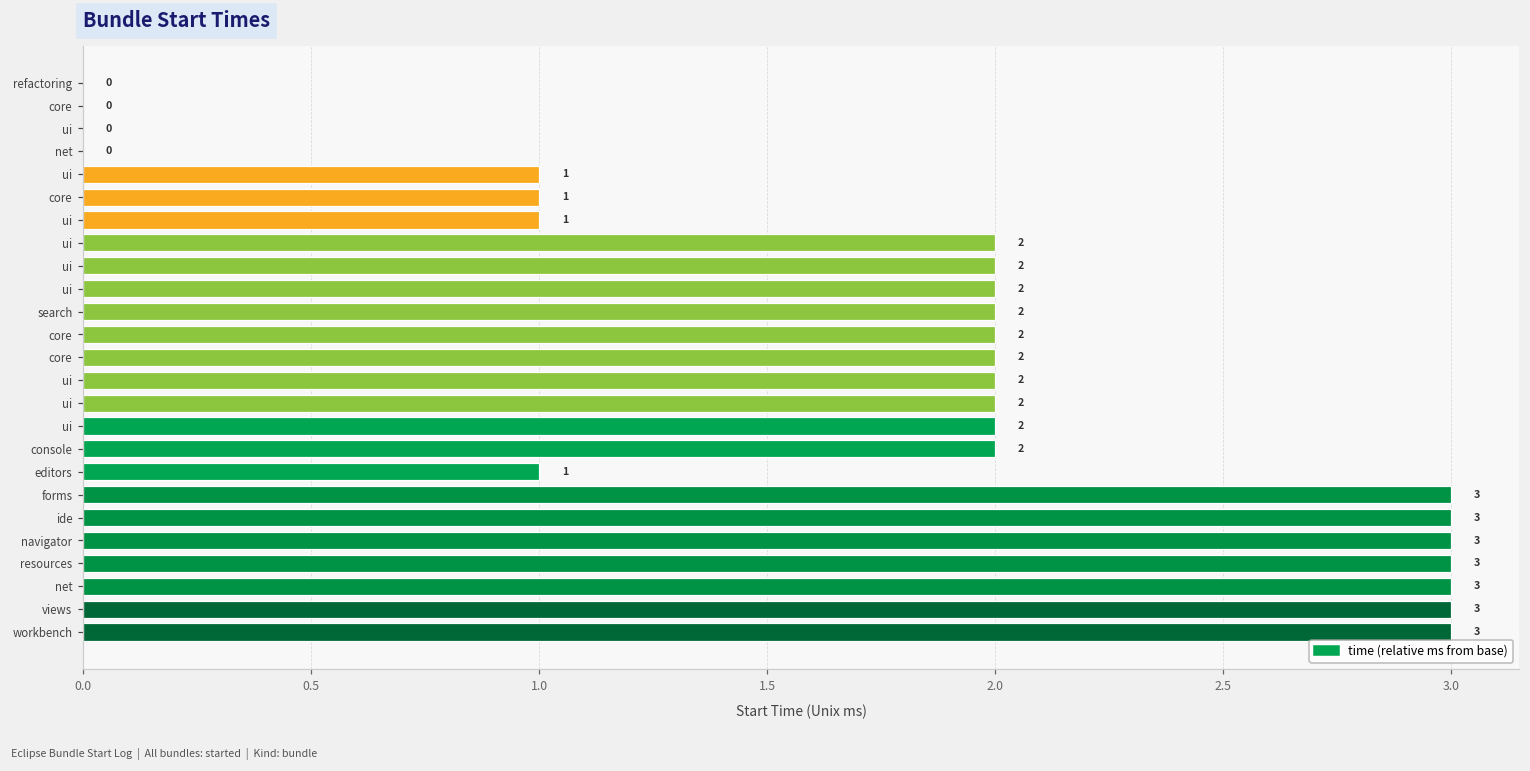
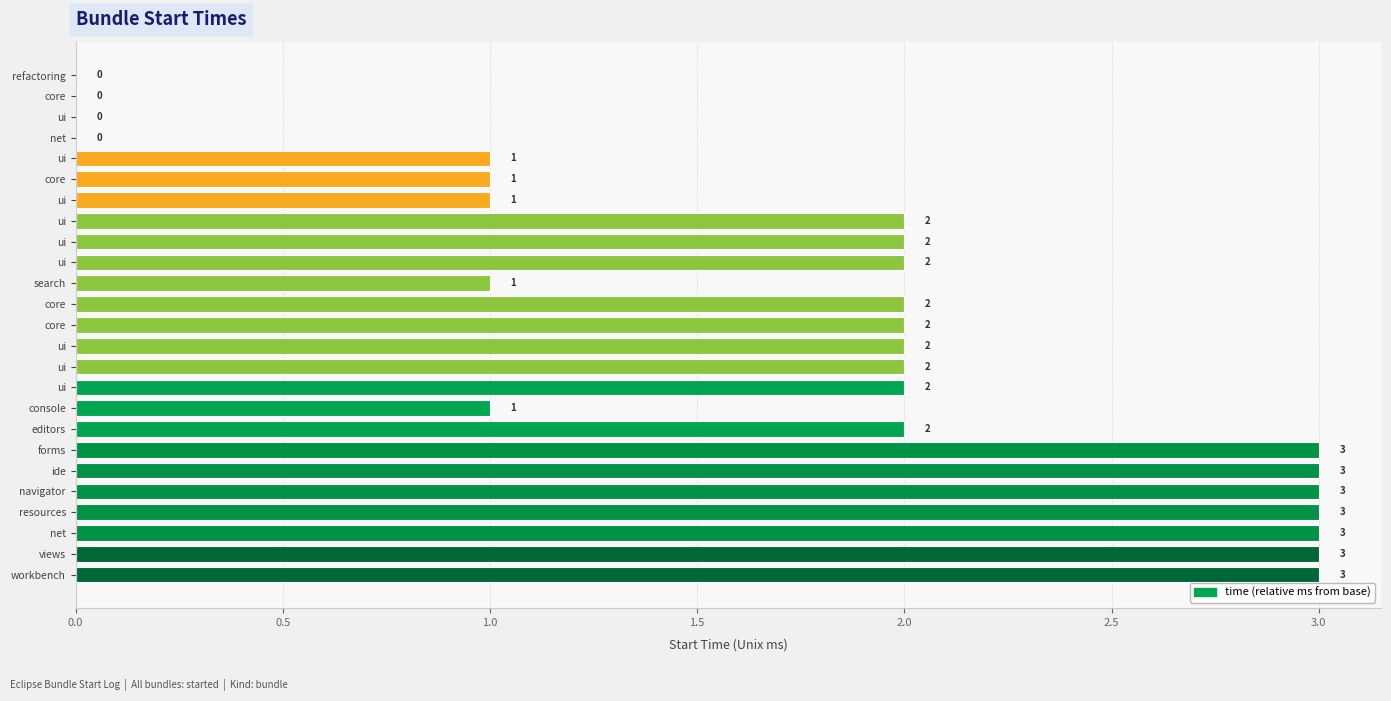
  {
    "refactoring": 0,
-   "search": 2,
-   "console": 2,
-   "editors": 1,
+   "search": 1,
+   "console": 1,
+   "editors": 2,
    "forms": 3,
    "ide": 3,
    "navigator": 3,
    "resources": 3,
    "views": 3,
    "workbench": 3
  }
